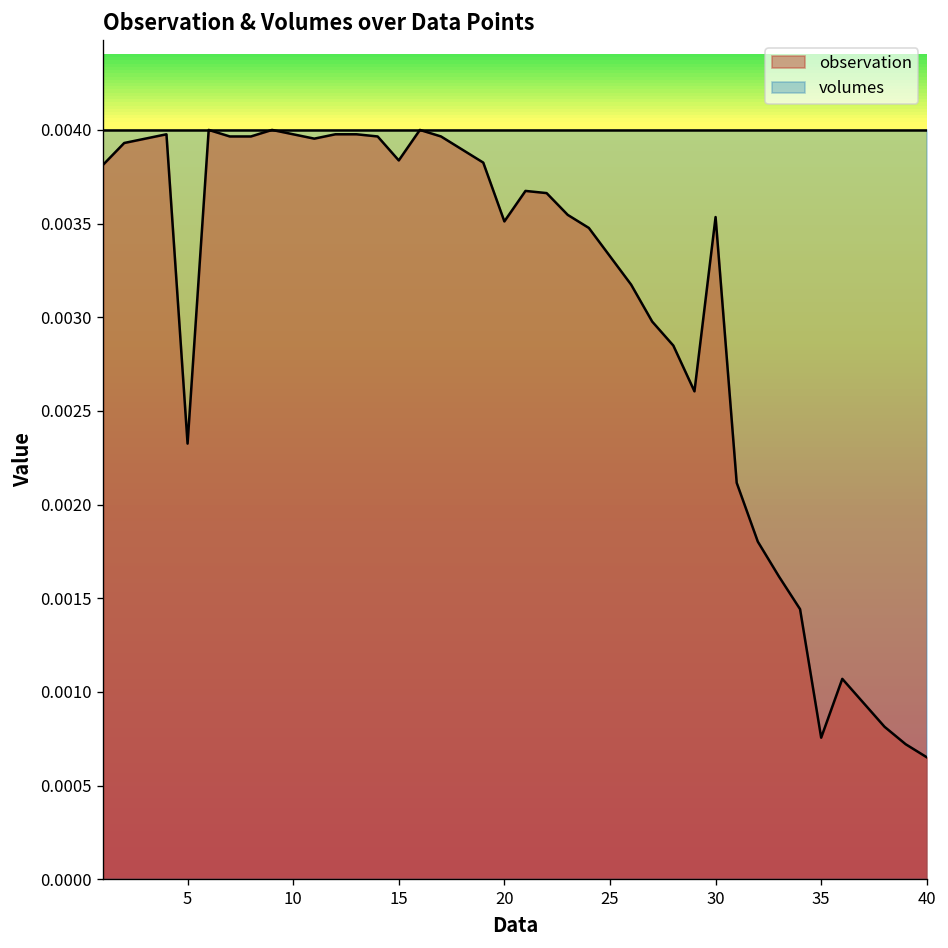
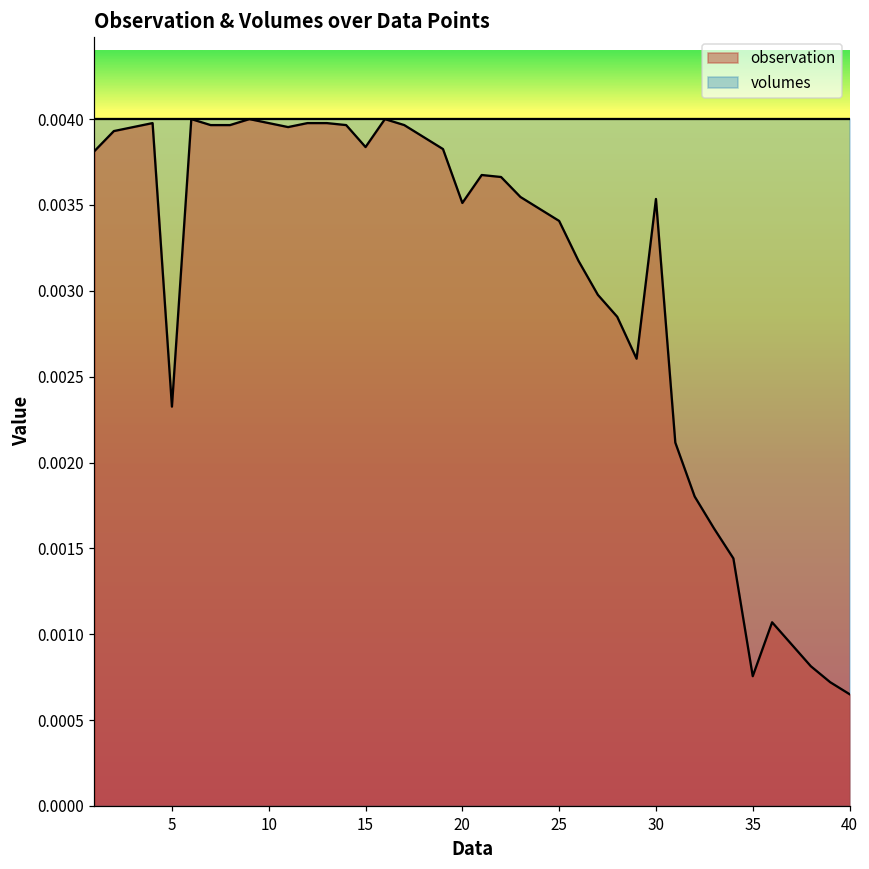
  {
    "observation": {
      "5": 0.00233,
      "10": 0.00398,
      "15": 0.00384,
      "20": 0.00351,
-     "25": 0.00333,
+     "25": 0.00341,
      "30": 0.00353,
      "35": 0.00076,
      "40": 0.00065
    },
    "volumes": {
      "5": 0.00400,
      "10": 0.00400,
      "15": 0.00400,
      "20": 0.00400,
      "25": 0.00400,
      "30": 0.00400,
      "35": 0.00400,
      "40": 0.00400
    }
  }
